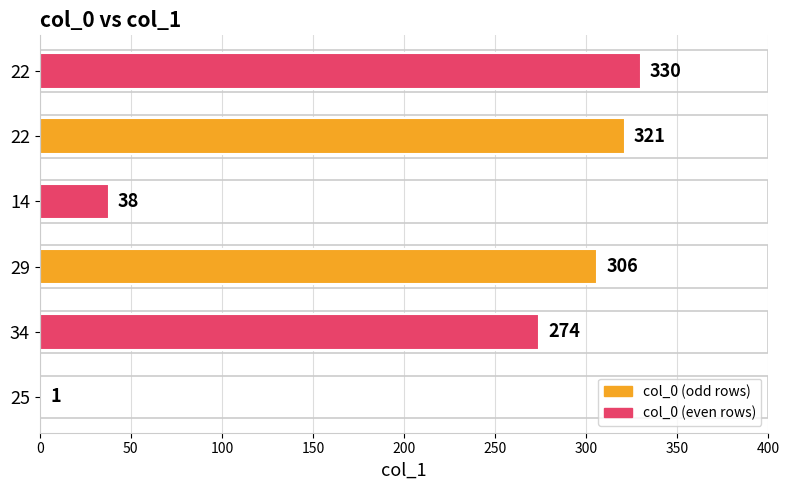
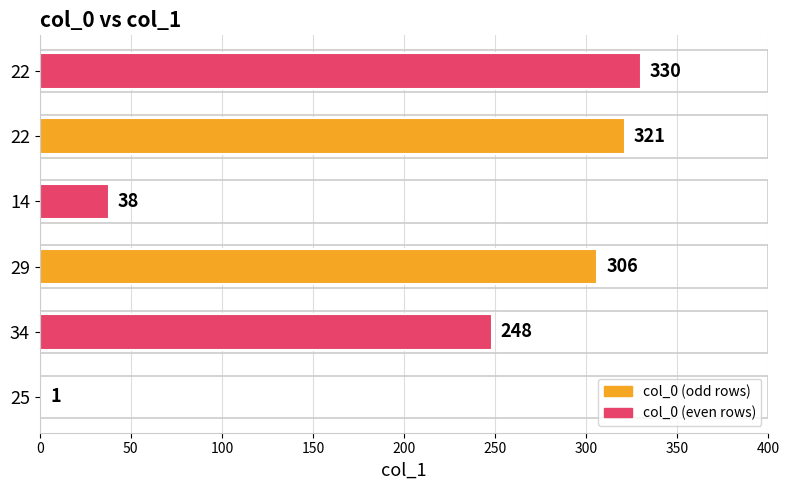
  {
    "14": 38,
    "29": 306,
-   "34": 274,
+   "34": 248,
    "25": 1
  }
